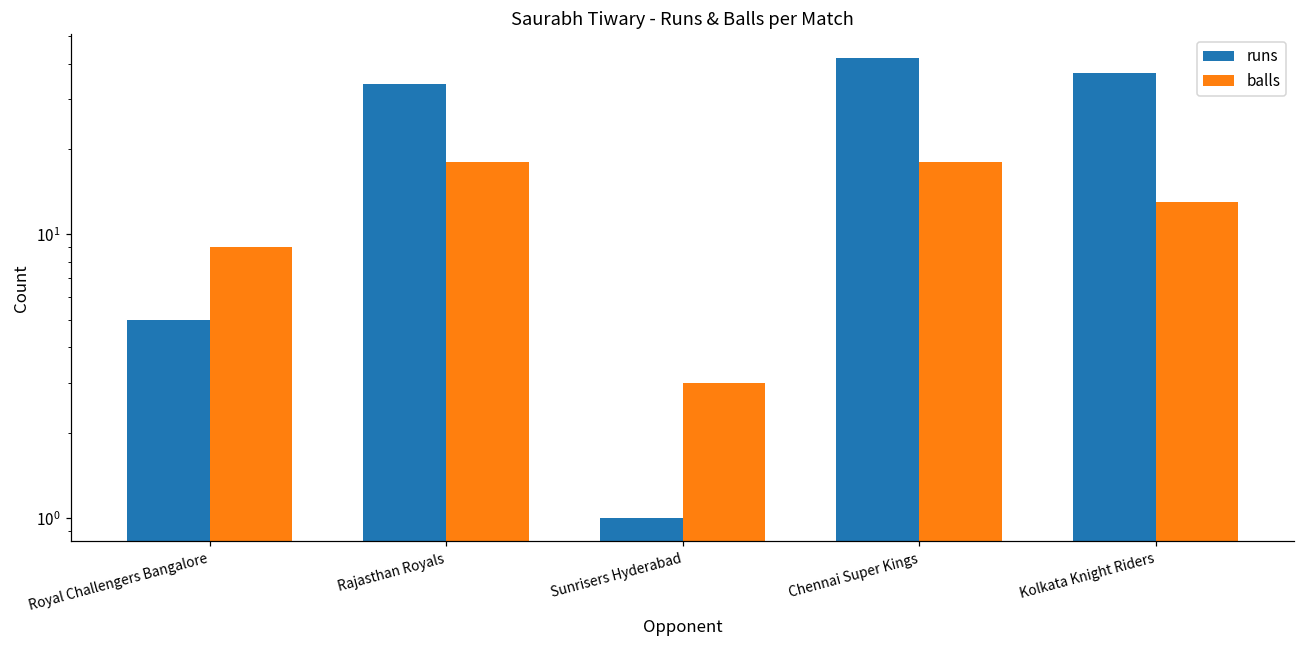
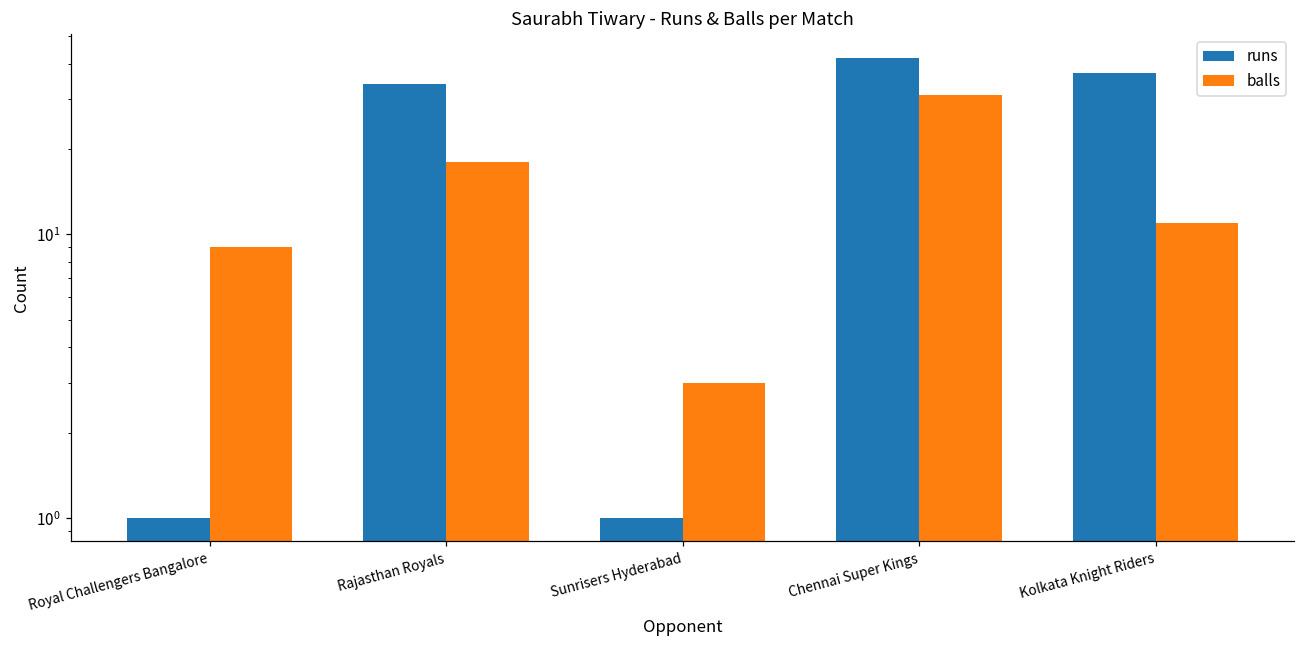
  {
    "runs": {
-     "Royal Challengers Bangalore": 5,
+     "Royal Challengers Bangalore": 1,
      "Rajasthan Royals": 34,
      "Sunrisers Hyderabad": 1,
      "Chennai Super Kings": 42,
      "Kolkata Knight Riders": 37
    },
    "balls": {
      "Royal Challengers Bangalore": 9,
      "Rajasthan Royals": 18,
      "Sunrisers Hyderabad": 3,
-     "Chennai Super Kings": 18,
-     "Kolkata Knight Riders": 13
+     "Chennai Super Kings": 31,
+     "Kolkata Knight Riders": 11
    }
  }
